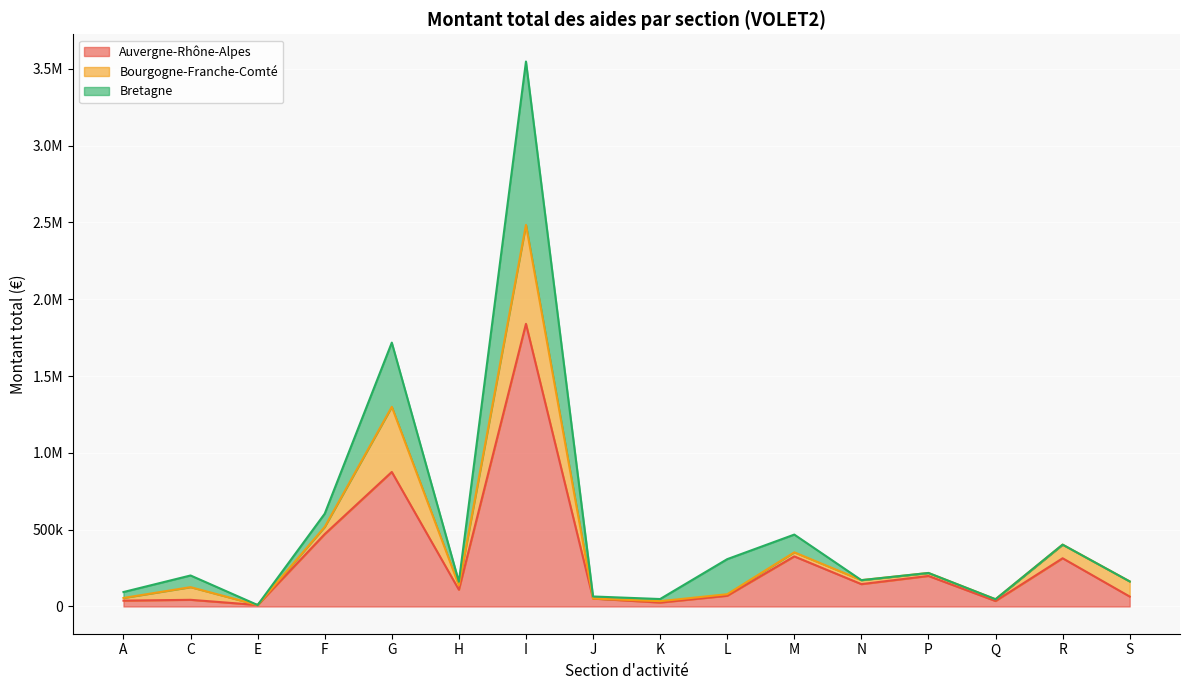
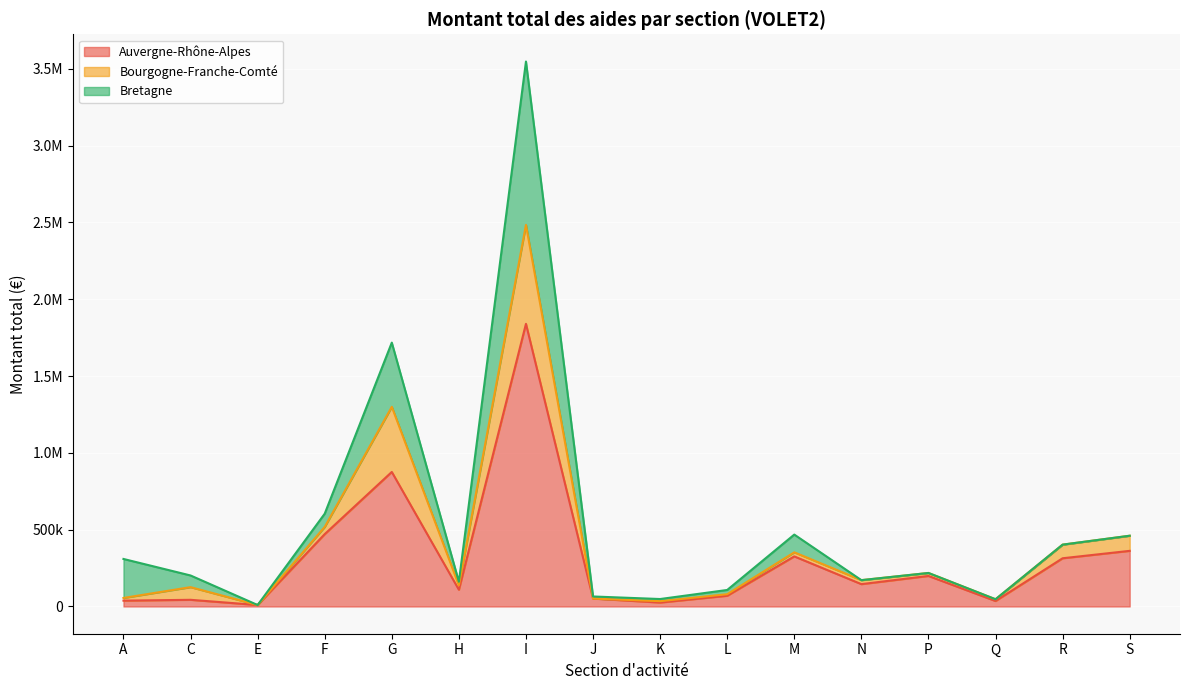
  {
    "Auvergne-Rhône-Alpes": {
      "A": 40000,
      "C": 40000,
      "F": 470000,
      "G": 880000,
      "H": 110000,
      "I": 1840000,
      "M": 330000,
      "N": 150000,
      "P": 200000,
      "R": 310000,
-     "S": 60000
+     "S": 360000
    },
    "Bourgogne-Franche-Comté": {
      "A": 20000,
      "C": 80000,
      "F": 50000,
      "G": 420000,
      "H": 30000,
      "I": 640000,
      "M": 30000
    },
    "Bretagne": {
-     "A": 40000,
+     "A": 250000,
      "C": 80000,
      "F": 90000,
      "G": 420000,
      "H": 20000,
      "I": 1060000,
-     "L": 230000,
+     "L": 30000,
      "M": 120000
    }
  }
